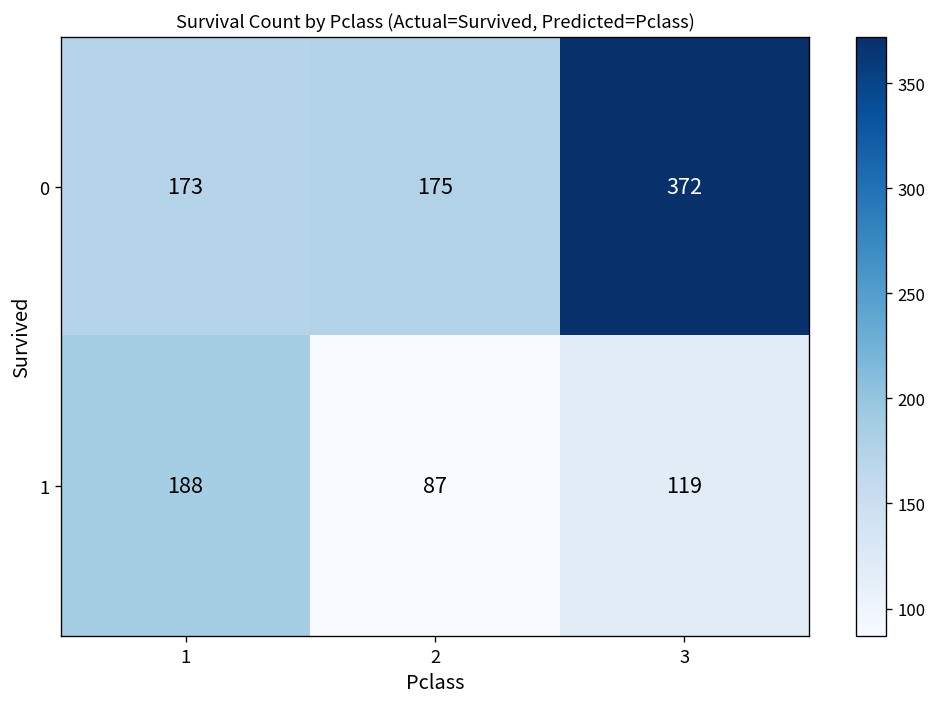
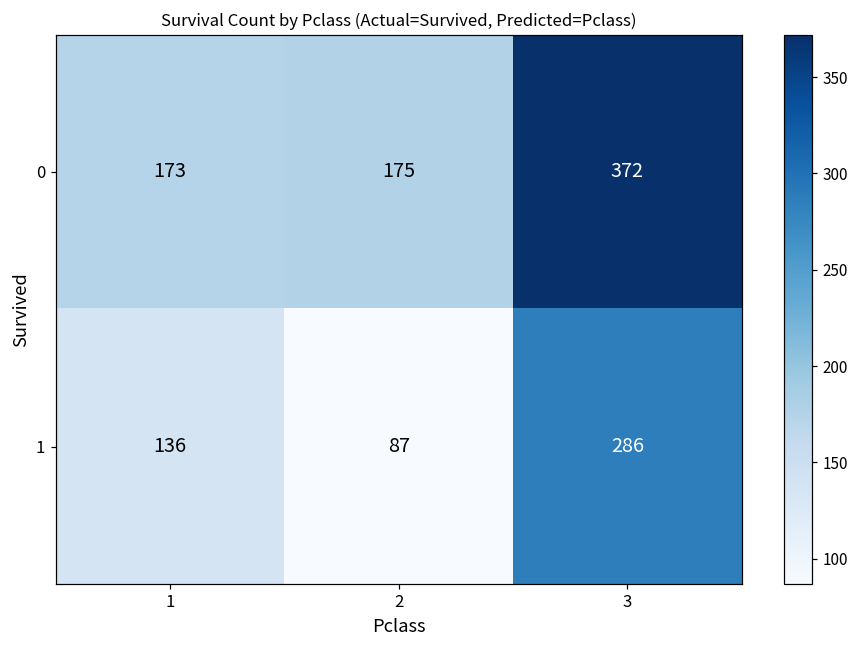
  {
    "0": {
      "1": 173,
      "2": 175,
      "3": 372
    },
    "1": {
-     "1": 188,
+     "1": 136,
      "2": 87,
-     "3": 119
+     "3": 286
    }
  }
